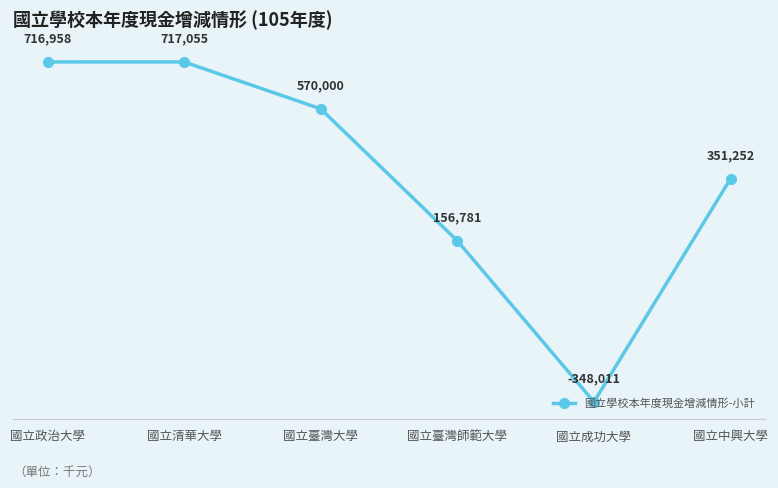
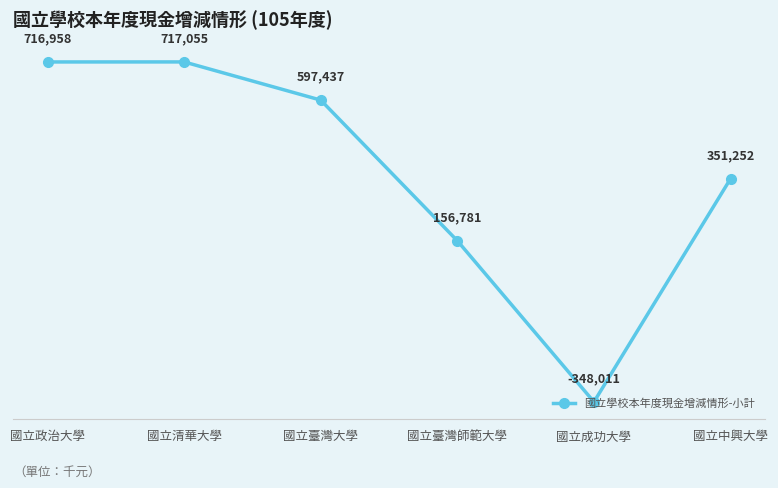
  {
    "國立政治大學": "716,958",
    "國立清華大學": "717,055",
-   "國立臺灣大學": "570,000",
+   "國立臺灣大學": "597,437",
    "國立臺灣師範大學": "156,781",
    "國立成功大學": "-348,011",
    "國立中興大學": "351,252"
  }
